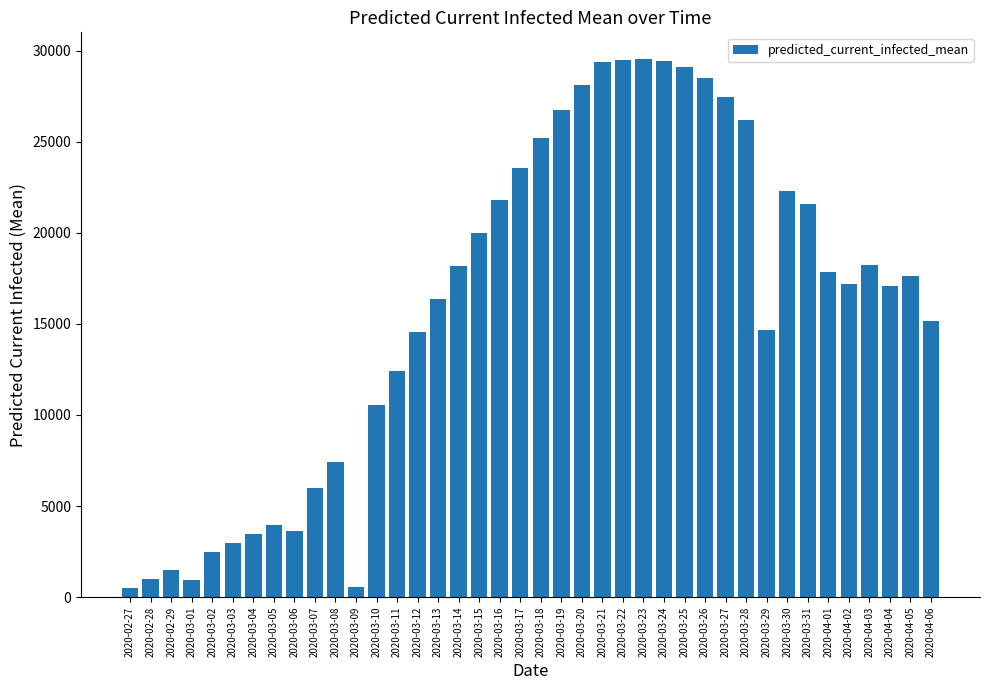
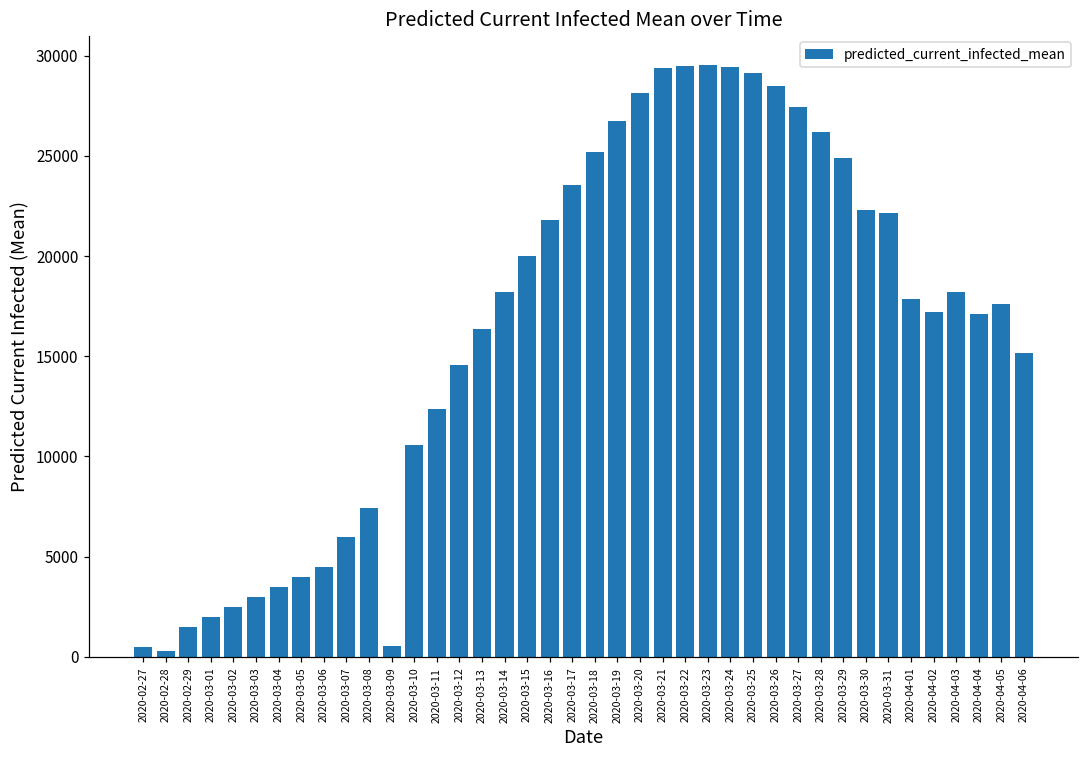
  {
    "2020-02-27": 500,
-   "2020-02-28": 1000,
+   "2020-02-28": 300,
    "2020-02-29": 1500,
-   "2020-03-01": 1000,
+   "2020-03-01": 2000,
    "2020-03-02": 2500,
    "2020-03-03": 3000,
    "2020-03-04": 3500,
    "2020-03-05": 4000,
-   "2020-03-06": 3600,
+   "2020-03-06": 4500,
    "2020-03-07": 6000,
    "2020-03-08": 7400,
    "2020-03-09": 500,
    "2020-03-10": 10500,
    "2020-03-11": 12400,
    "2020-03-12": 14600,
    "2020-03-13": 16400,
    "2020-03-14": 18200,
    "2020-03-15": 20000,
    "2020-03-16": 21800,
    "2020-03-17": 23500,
    "2020-03-18": 25200,
    "2020-03-19": 26700,
    "2020-03-20": 28100,
    "2020-03-21": 29400,
    "2020-03-22": 29500,
    "2020-03-23": 29500,
    "2020-03-24": 29400,
    "2020-03-25": 29100,
    "2020-03-26": 28500,
    "2020-03-27": 27400,
    "2020-03-28": 26200,
-   "2020-03-29": 14700,
+   "2020-03-29": 24900,
    "2020-03-30": 22300,
-   "2020-03-31": 21600,
+   "2020-03-31": 22100,
    "2020-04-01": 17800,
    "2020-04-02": 17200,
    "2020-04-03": 18200,
    "2020-04-04": 17100,
    "2020-04-05": 17600,
    "2020-04-06": 15200
  }
